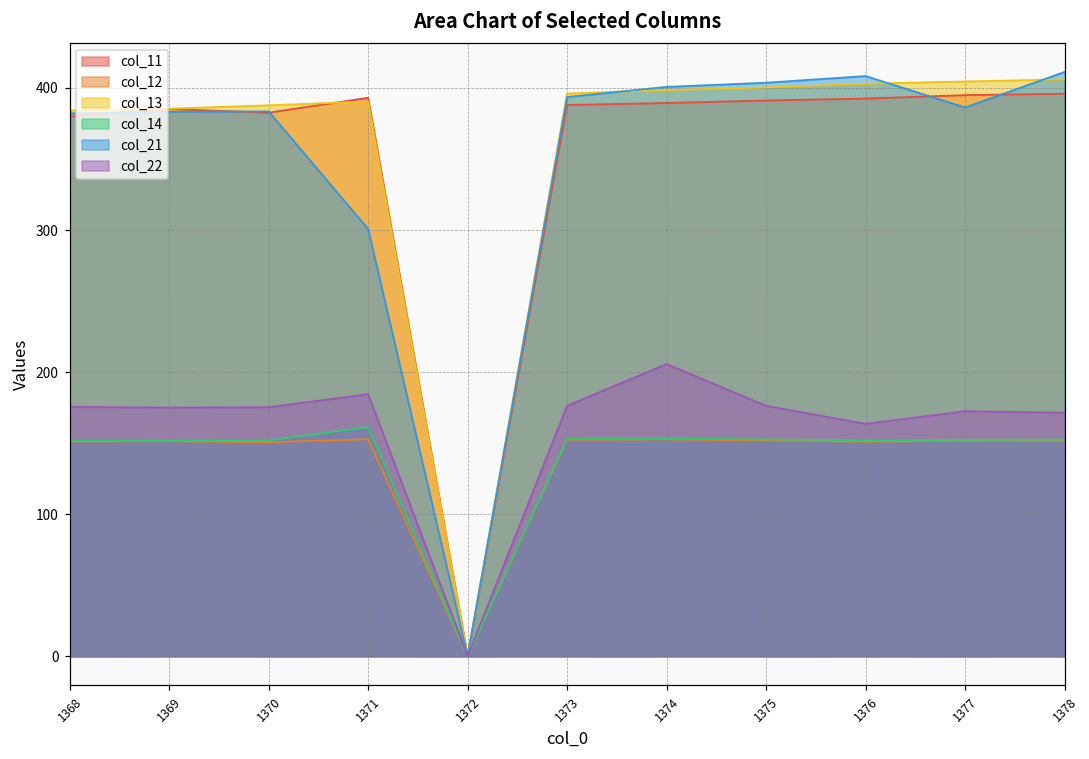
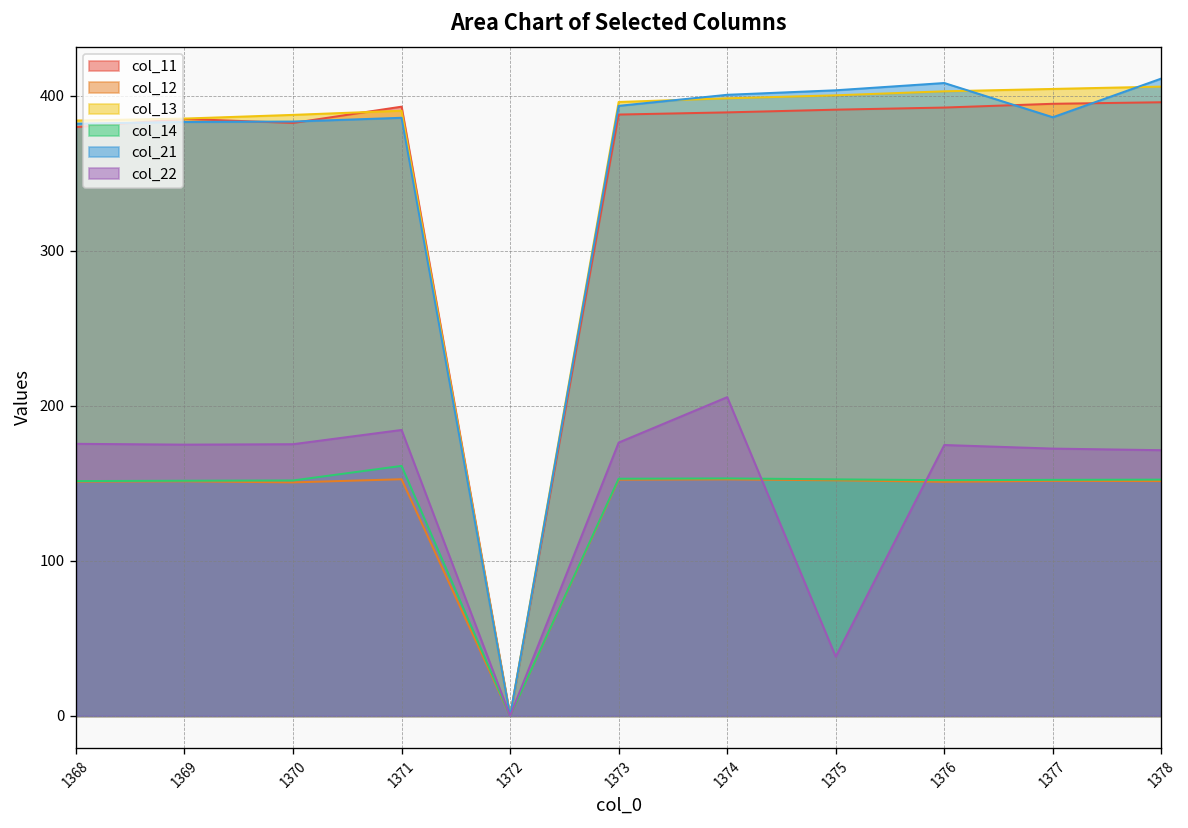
  {
    "col_14": {
      "1371": 161
    },
    "col_21": {
      "1368": 382,
-     "1371": 301,
+     "1371": 386,
      "1373": 394,
      "1374": 401,
      "1375": 404,
      "1376": 408,
      "1377": 386,
      "1378": 411
    },
    "col_22": {
      "1368": 176,
      "1369": 175,
      "1370": 175,
      "1371": 185,
      "1373": 176,
      "1374": 206,
-     "1375": 176,
-     "1376": 164,
+     "1375": 38,
+     "1376": 175,
      "1377": 172,
      "1378": 171
    }
  }
